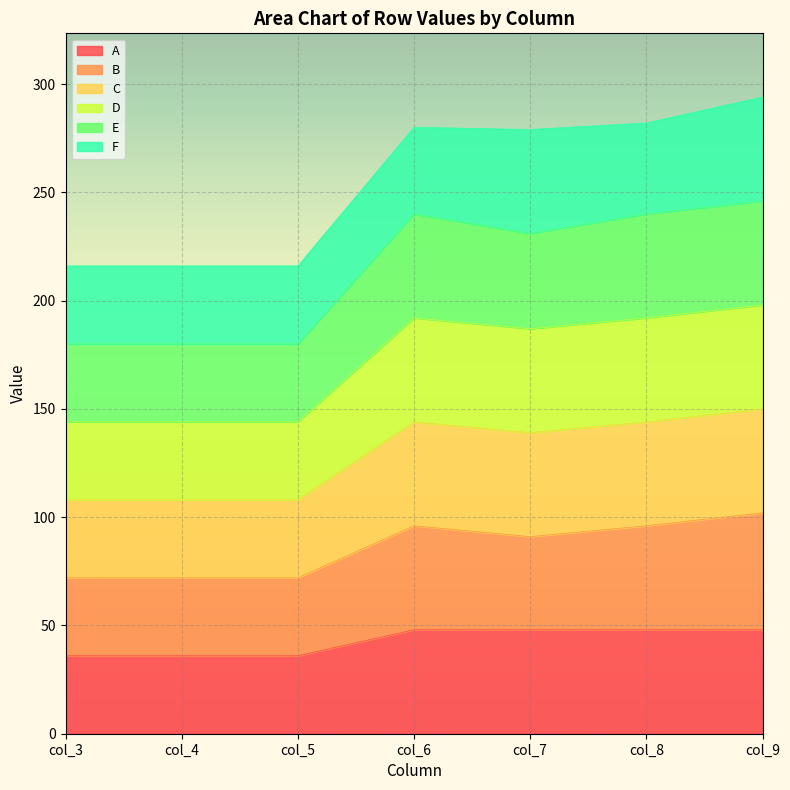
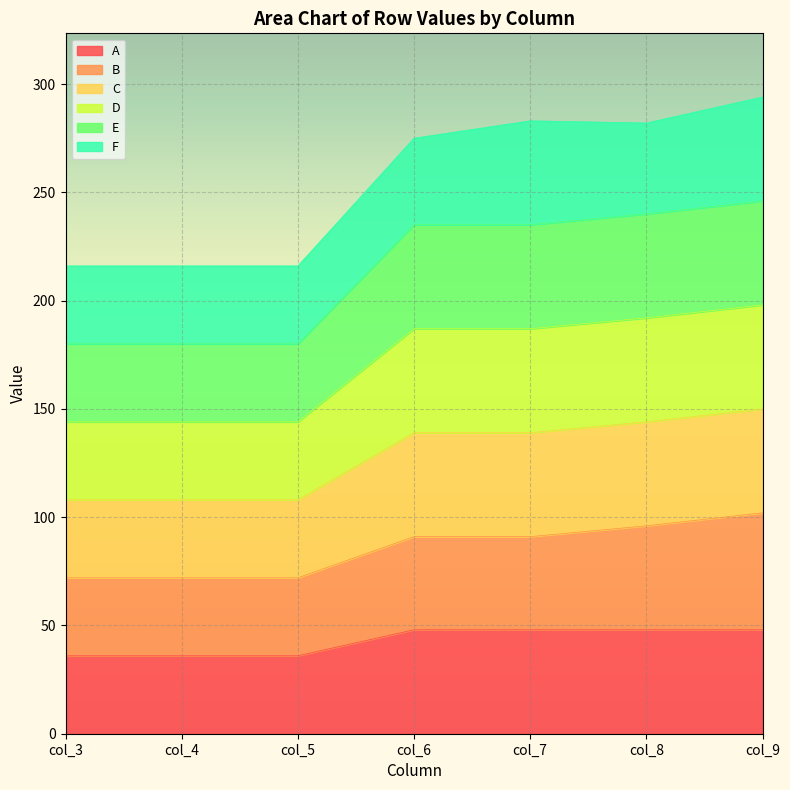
  {
    "A": {
      "col_3": 36,
      "col_4": 36,
      "col_5": 36,
      "col_6": 48,
      "col_7": 48,
      "col_8": 48,
      "col_9": 48
    },
    "B": {
      "col_3": 36,
      "col_4": 36,
      "col_5": 36,
-     "col_6": 48,
+     "col_6": 43,
      "col_7": 43,
      "col_8": 48,
      "col_9": 54
    },
    "C": {
      "col_3": 36,
      "col_4": 36,
      "col_5": 36,
      "col_6": 48,
      "col_7": 48,
      "col_8": 48,
      "col_9": 48
    },
    "D": {
      "col_3": 36,
      "col_4": 36,
      "col_5": 36,
      "col_6": 48,
      "col_7": 48,
      "col_8": 48,
      "col_9": 48
    },
    "E": {
      "col_3": 36,
      "col_4": 36,
      "col_5": 36,
      "col_6": 48,
-     "col_7": 44,
+     "col_7": 48,
      "col_8": 48,
      "col_9": 48
    },
    "F": {
      "col_3": 36,
      "col_4": 36,
      "col_5": 36,
      "col_6": 40,
      "col_7": 48,
      "col_8": 42,
      "col_9": 48
    }
  }
